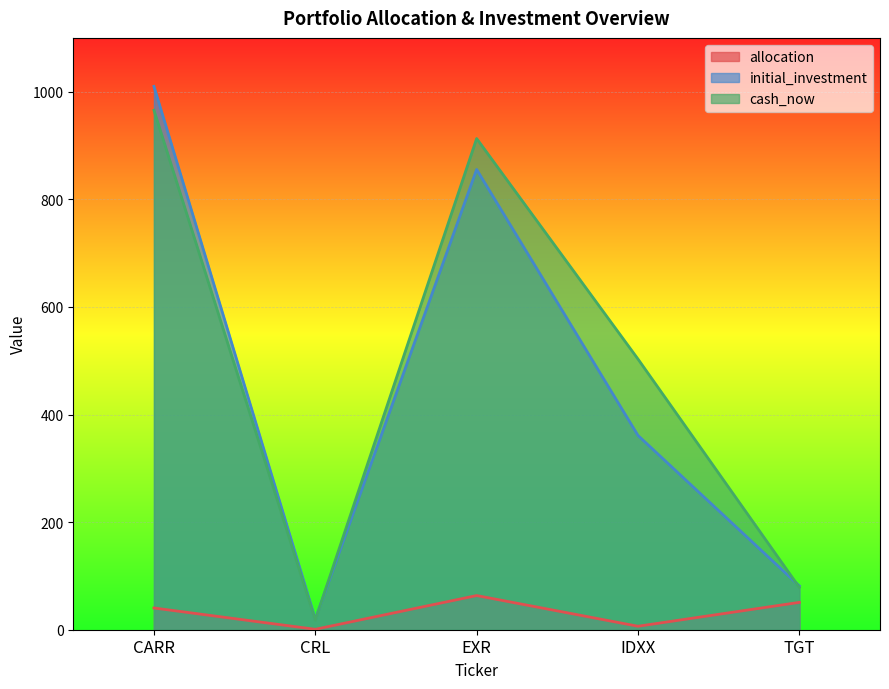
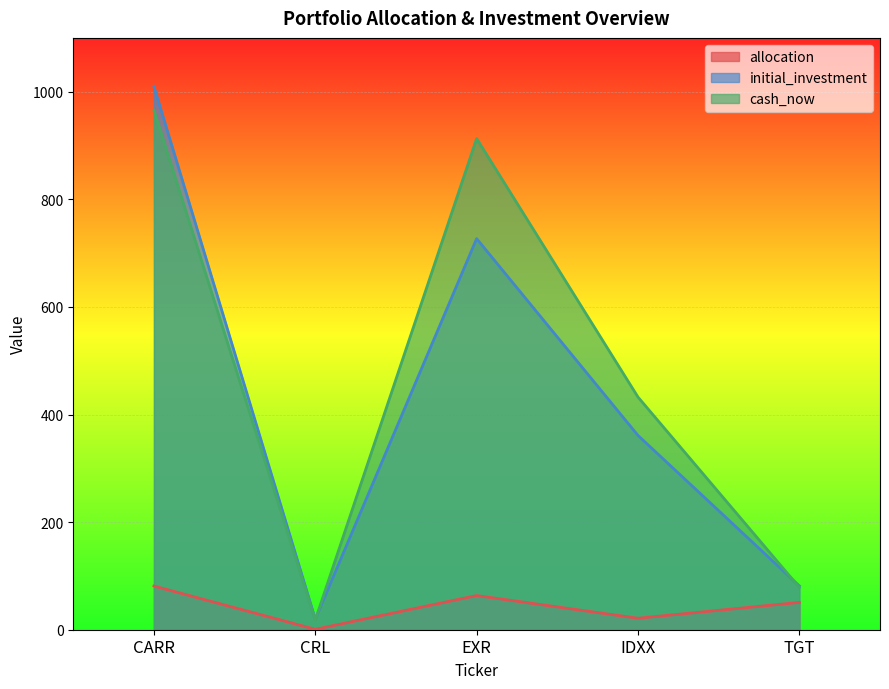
  {
    "allocation": {
-     "CARR": 40,
+     "CARR": 80,
      "CRL": 0,
      "EXR": 60,
-     "IDXX": 10,
+     "IDXX": 20,
      "TGT": 50
    },
    "initial_investment": {
      "CARR": 1010,
-     "EXR": 860,
+     "EXR": 730,
      "IDXX": 360
    },
    "cash_now": {
      "CARR": 970,
      "EXR": 910,
-     "IDXX": 500
+     "IDXX": 430
    }
  }
